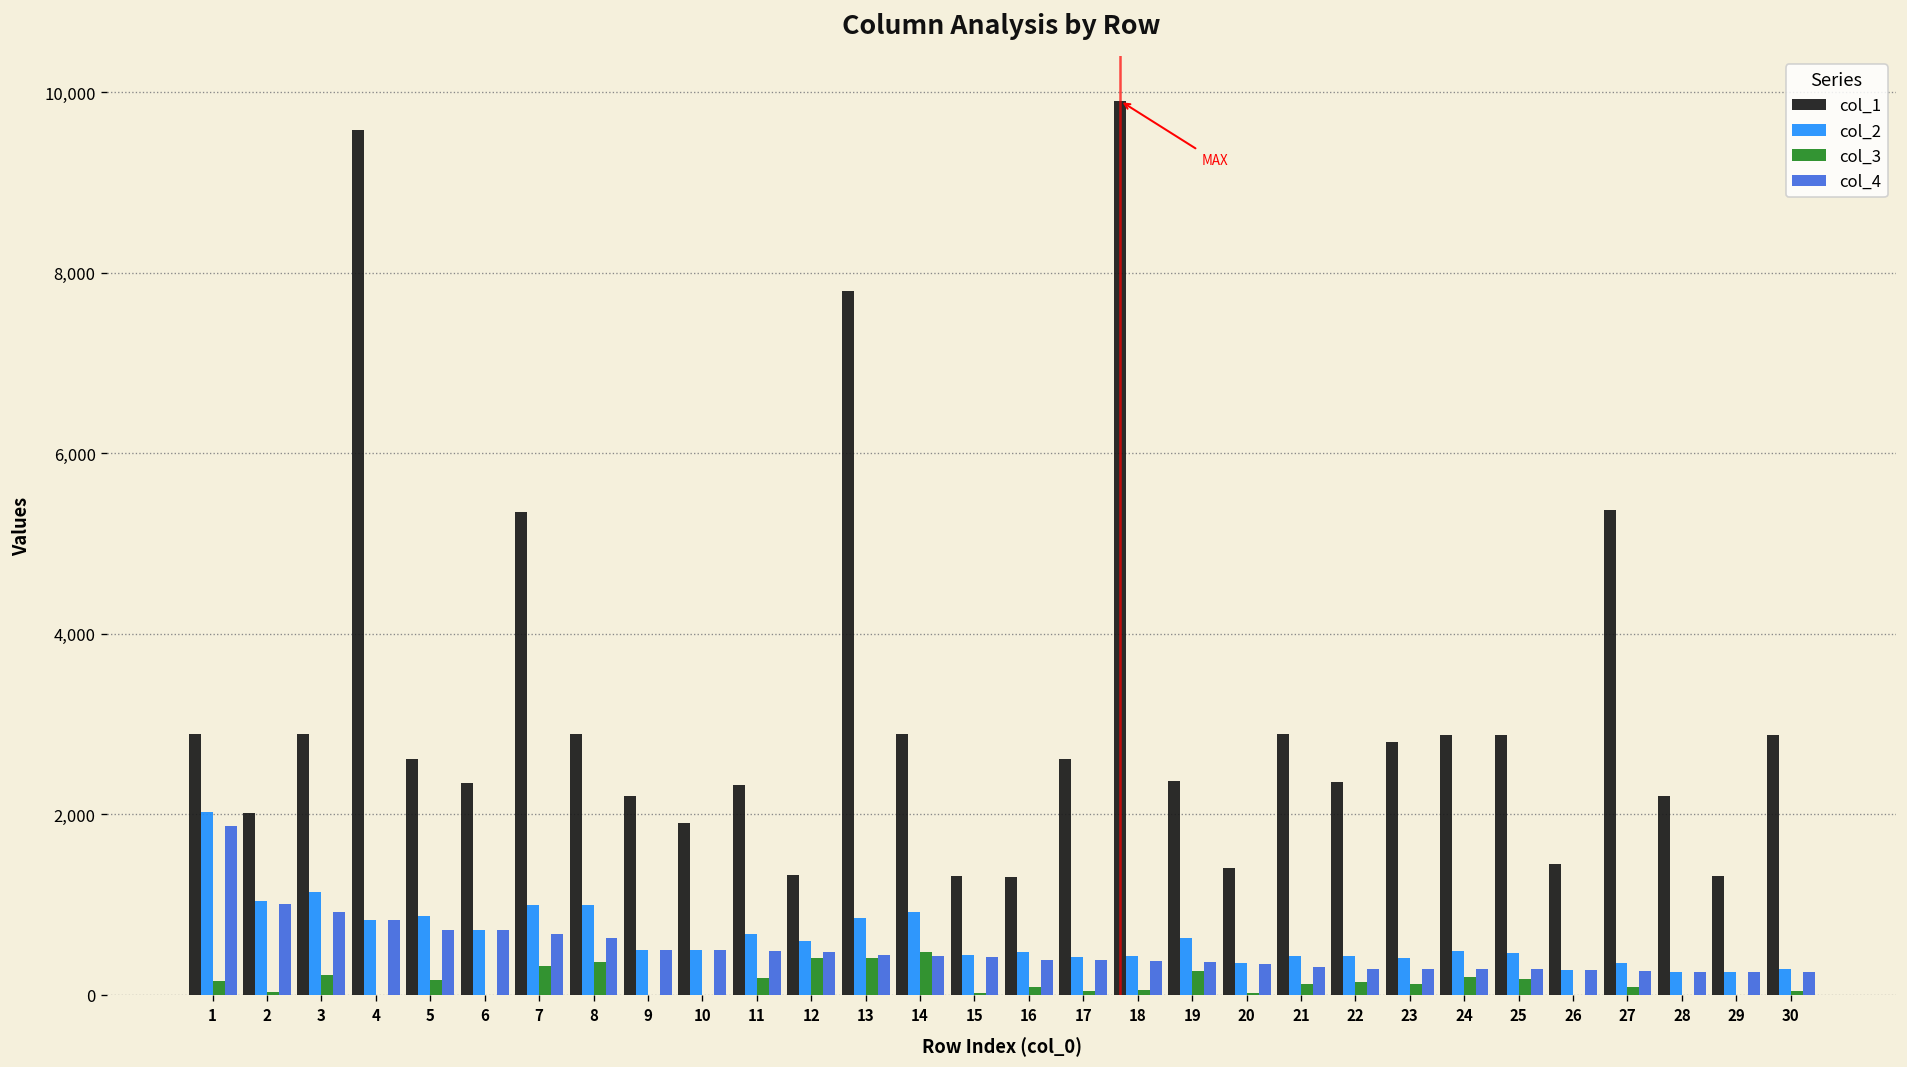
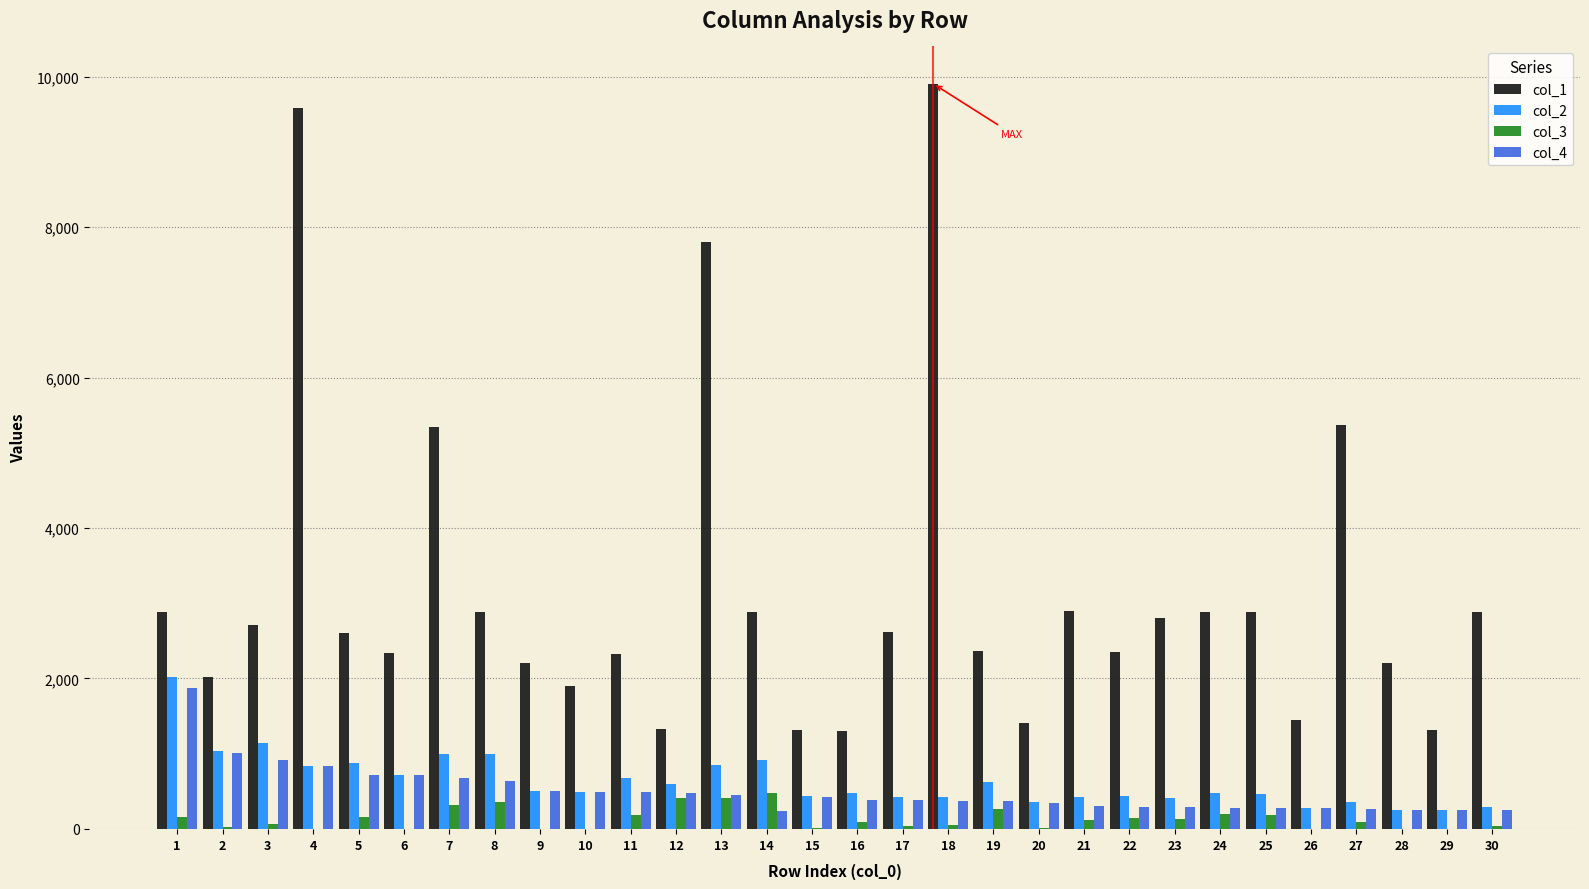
  {
    "col_1": {
      "1": "2,900",
      "2": "2,000",
-     "3": "2,900",
+     "3": "2,700",
      "4": "9,600",
      "5": "2,600",
      "6": "2,300",
      "7": "5,300",
      "8": "2,900",
      "9": "2,200",
      "10": "1,900",
      "11": "2,300",
      "12": "1,300",
      "13": "7,800",
      "14": "2,900",
      "15": "1,300",
      "16": "1,300",
      "17": "2,600",
      "18": "9,900",
      "19": "2,400",
      "20": "1,400",
      "21": "2,900",
      "22": "2,400",
      "23": "2,800",
      "24": "2,900",
      "25": "2,900",
      "26": "1,500",
      "27": "5,400",
      "28": "2,200",
      "29": "1,300",
      "30": "2,900"
    },
    "col_2": {
      "1": "2,000",
      "2": "1,000",
      "3": "1,100",
      "4": "800",
      "5": "900",
      "6": "700",
      "7": "1,000",
      "8": "1,000",
      "9": "500",
      "10": "500",
      "11": "700",
      "12": "600",
      "13": "900",
      "14": "900",
      "15": "400",
      "16": "500",
      "17": "400",
      "18": "400",
      "19": "600",
      "20": "400",
      "21": "400",
      "22": "400",
      "23": "400",
      "24": "500",
      "25": "500",
      "26": "300",
      "27": "400",
      "28": "300",
      "29": "300",
      "30": "300"
    },
    "col_3": {
      "1": "200",
-     "3": "200",
+     "3": "100",
      "4": "0",
      "5": "200",
      "6": "0",
      "7": "300",
      "8": "400",
      "9": "0",
      "10": "0",
      "11": "200",
      "12": "400",
      "13": "400",
      "14": "500",
      "16": "100",
      "17": "0",
      "18": "100",
      "19": "300",
      "21": "100",
      "22": "100",
      "23": "100",
      "24": "200",
      "25": "200",
      "26": "0",
      "27": "100",
      "28": "0",
      "29": "0",
      "30": "0"
    },
    "col_4": {
      "1": "1,900",
      "2": "1,000",
      "3": "900",
      "4": "800",
      "5": "700",
      "6": "700",
      "7": "700",
      "8": "600",
      "9": "500",
      "10": "500",
      "11": "500",
      "12": "500",
      "13": "400",
-     "14": "400",
+     "14": "200",
      "15": "400",
      "16": "400",
      "17": "400",
      "18": "400",
      "19": "400",
      "20": "300",
      "21": "300",
      "22": "300",
      "23": "300",
      "24": "300",
      "25": "300",
      "26": "300",
      "27": "300",
      "28": "300",
      "29": "300",
      "30": "300"
    }
  }
